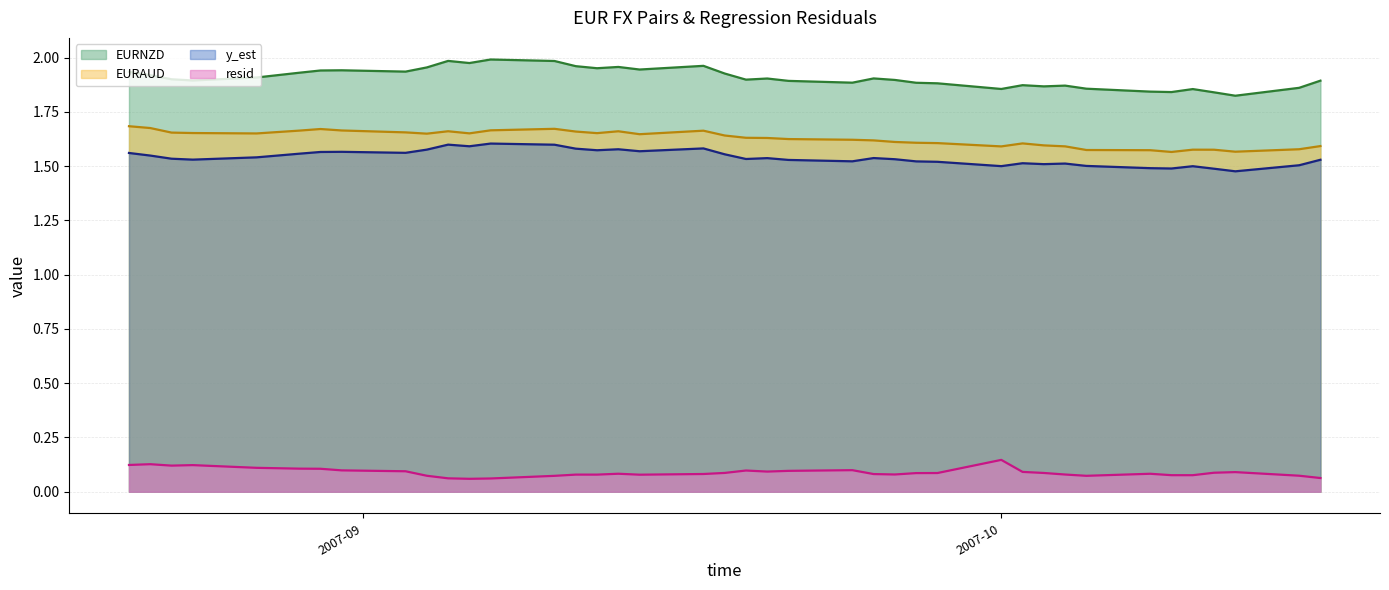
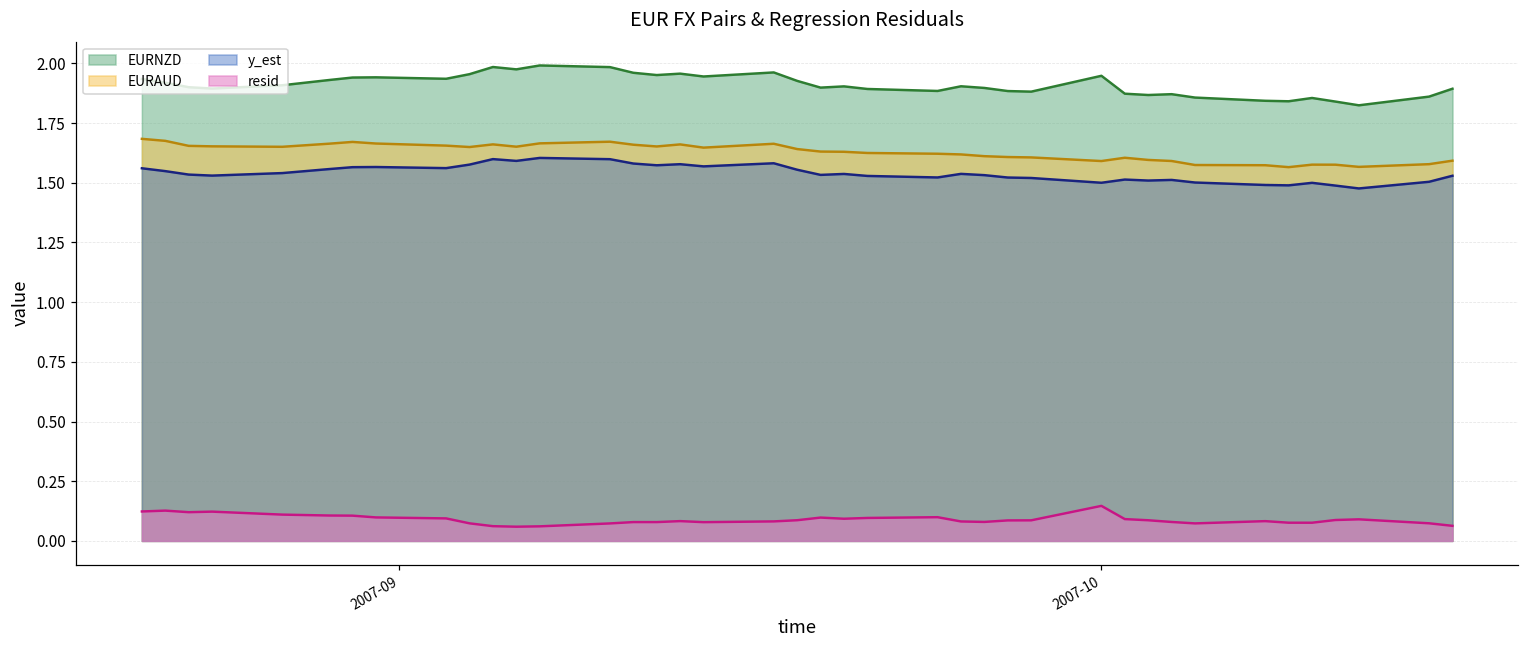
  {
    "EURNZD": {
-     "2007-10": 1.86
+     "2007-10": 1.95
    },
    "EURAUD": {
      "2007-10": 1.59
    },
    "y_est": {
      "2007-10": 1.50
    },
    "resid": {
      "2007-10": 0.15
    }
  }
